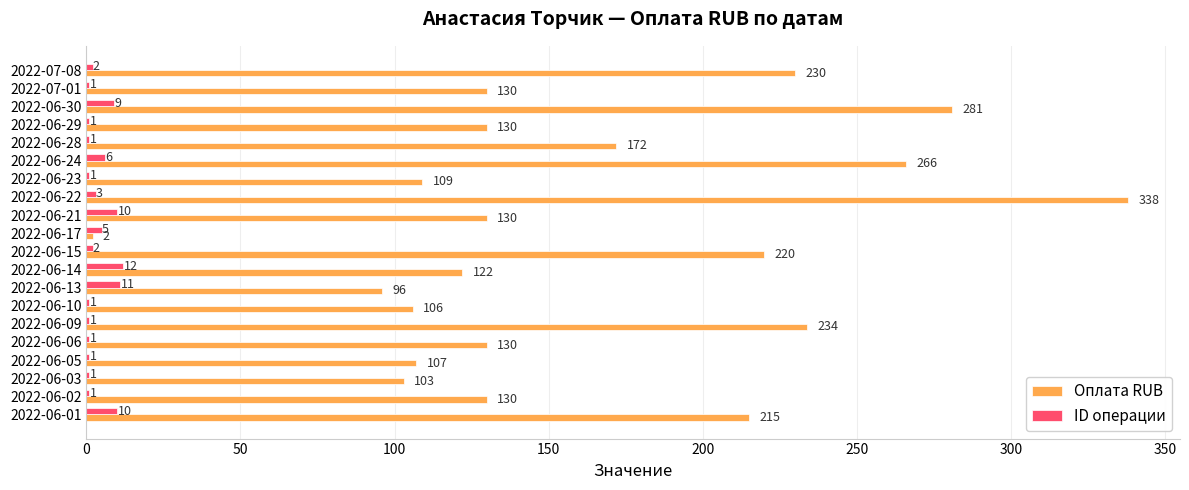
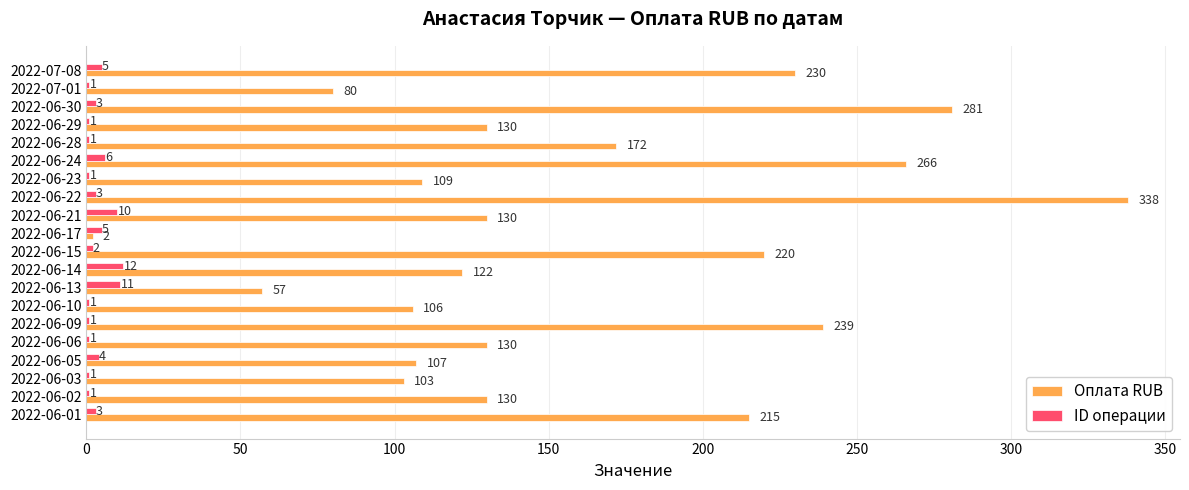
  {
    "Оплата RUB": {
      "2022-07-08": 230,
-     "2022-07-01": 130,
+     "2022-07-01": 80,
      "2022-06-30": 281,
      "2022-06-29": 130,
      "2022-06-28": 172,
      "2022-06-24": 266,
      "2022-06-23": 109,
      "2022-06-22": 338,
      "2022-06-21": 130,
      "2022-06-15": 220,
      "2022-06-14": 122,
-     "2022-06-13": 96,
+     "2022-06-13": 57,
      "2022-06-10": 106,
-     "2022-06-09": 234,
+     "2022-06-09": 239,
      "2022-06-06": 130,
      "2022-06-05": 107,
      "2022-06-03": 103,
      "2022-06-02": 130,
      "2022-06-01": 215
    },
    "ID операции": {
-     "2022-07-08": 2,
+     "2022-07-08": 5,
      "2022-07-01": 1,
-     "2022-06-30": 9,
+     "2022-06-30": 3,
      "2022-06-29": 1,
      "2022-06-28": 1,
      "2022-06-24": 6,
      "2022-06-23": 1,
      "2022-06-22": 3,
      "2022-06-21": 10,
      "2022-06-15": 2,
      "2022-06-14": 12,
      "2022-06-13": 11,
      "2022-06-10": 1,
      "2022-06-09": 1,
      "2022-06-06": 1,
-     "2022-06-05": 1,
+     "2022-06-05": 4,
      "2022-06-03": 1,
      "2022-06-02": 1,
-     "2022-06-01": 10
+     "2022-06-01": 3
    }
  }
